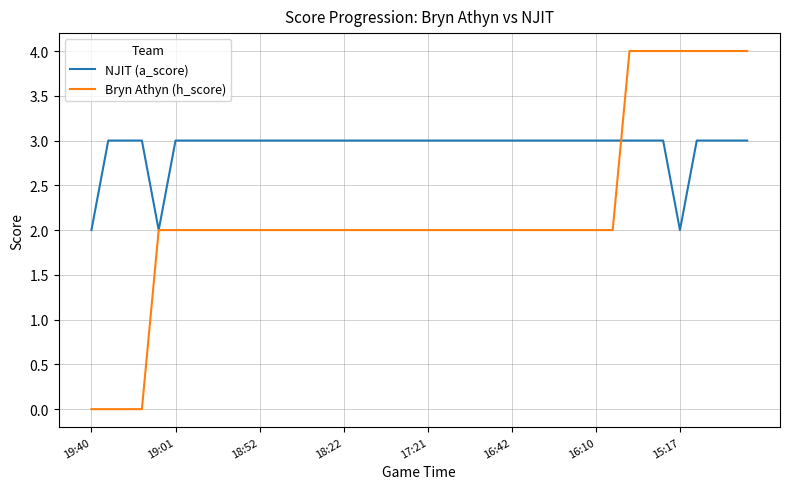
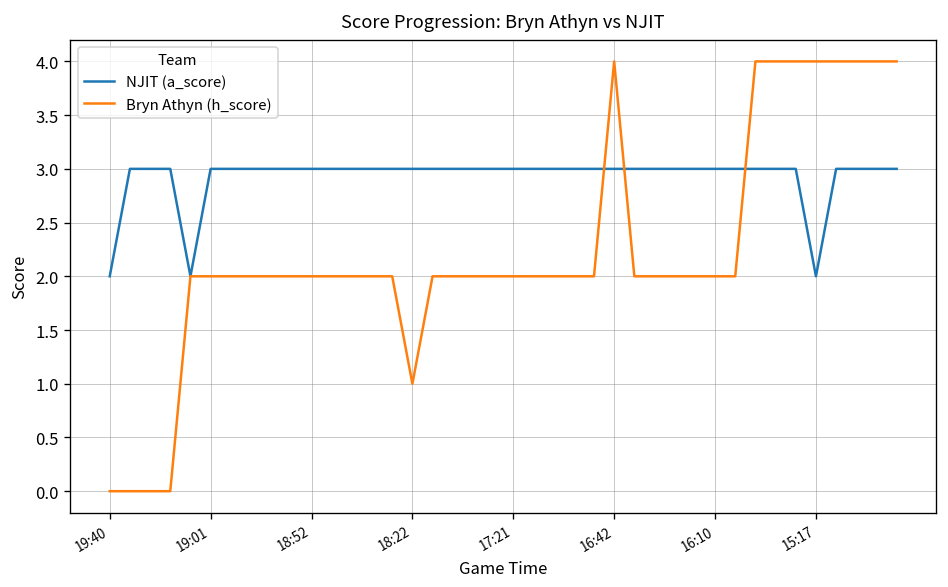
  {
    "NJIT (a_score)": {
      "19:40": 2,
      "18:22": 3,
      "16:42": 3,
      "15:17": 2
    },
    "Bryn Athyn (h_score)": {
      "19:40": 0,
-     "18:22": 2,
-     "16:42": 2,
+     "18:22": 1,
+     "16:42": 4,
      "15:17": 4
    }
  }
